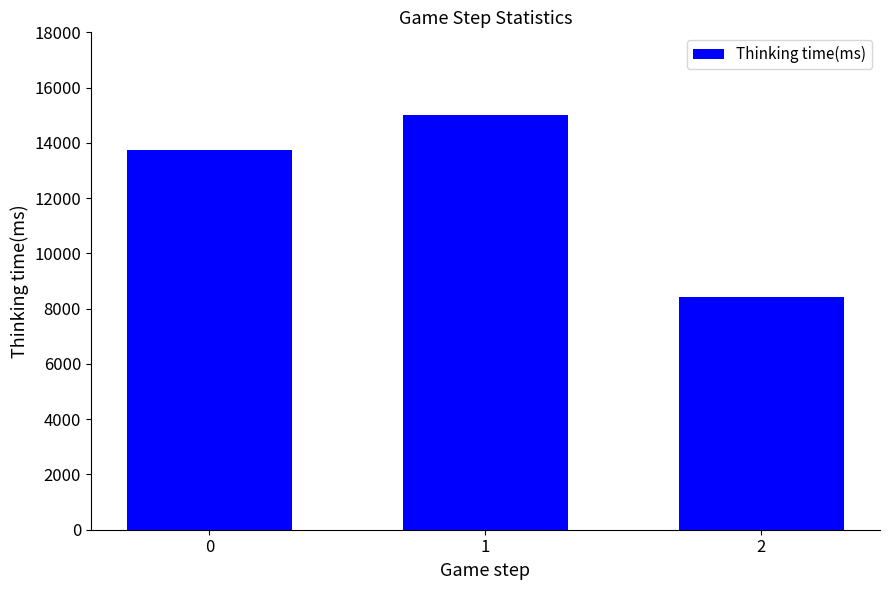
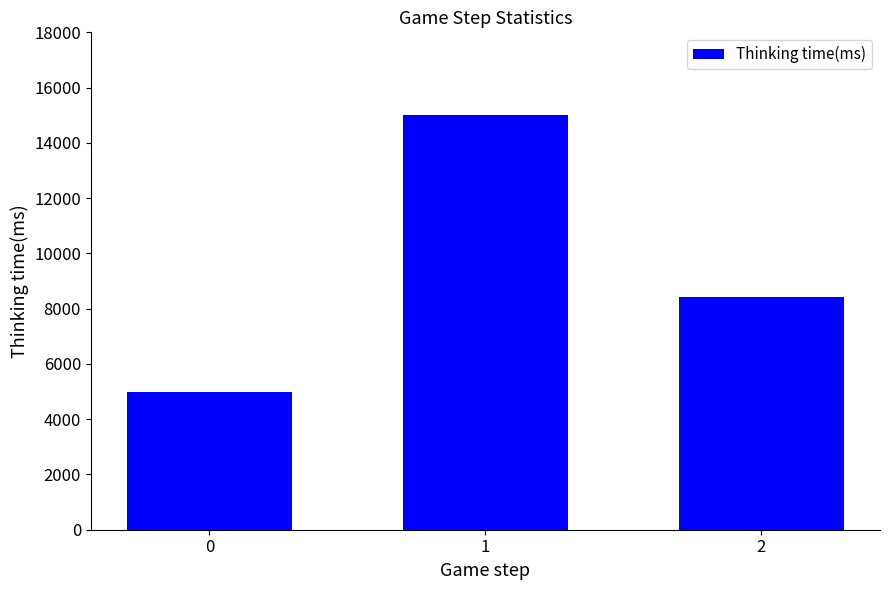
  {
-   "0": 13800,
+   "0": 5000,
    "1": 15000,
    "2": 8400
  }
